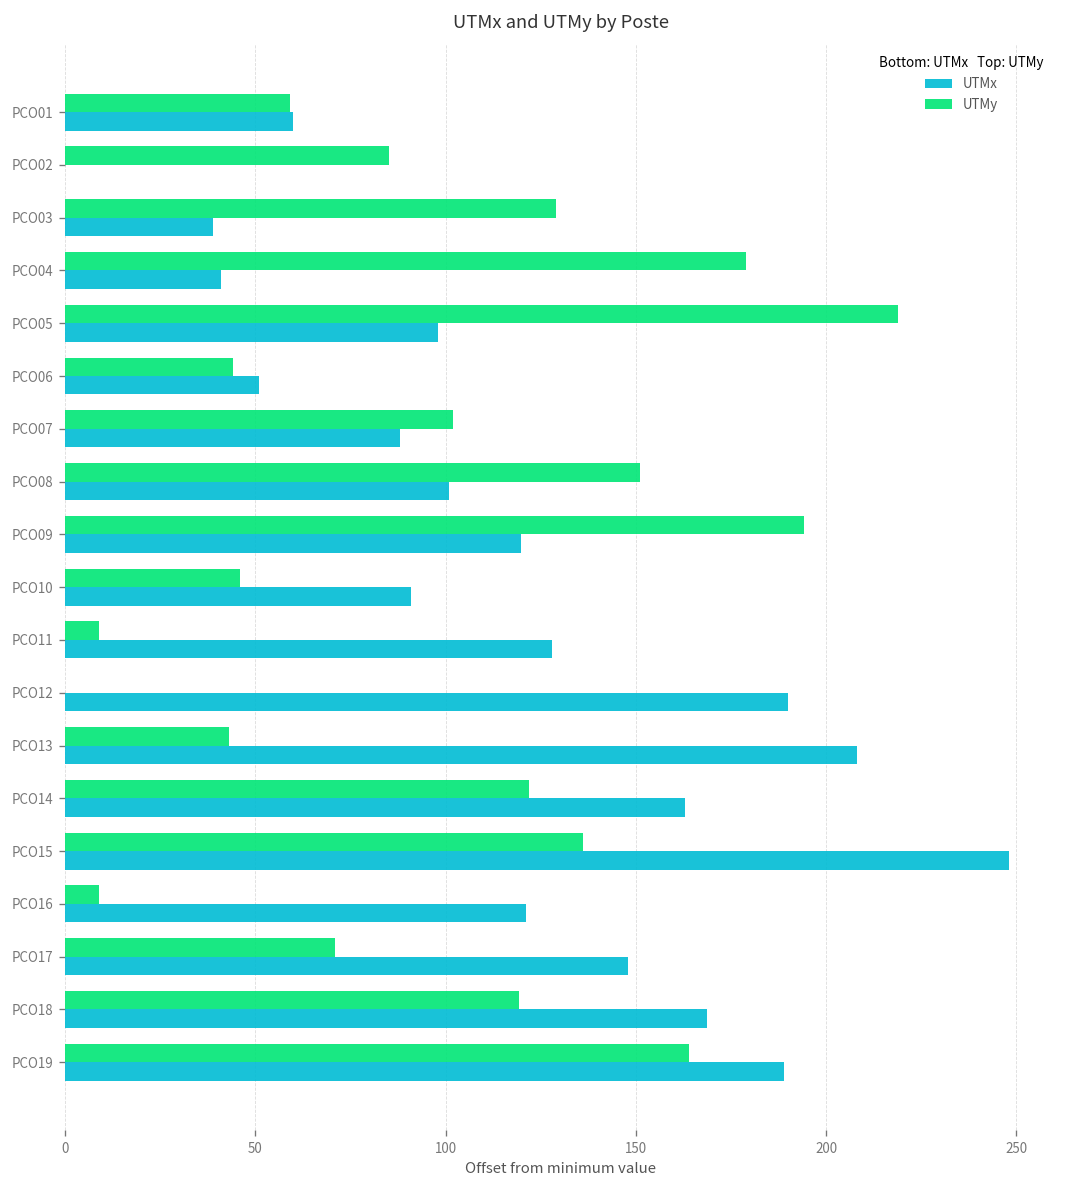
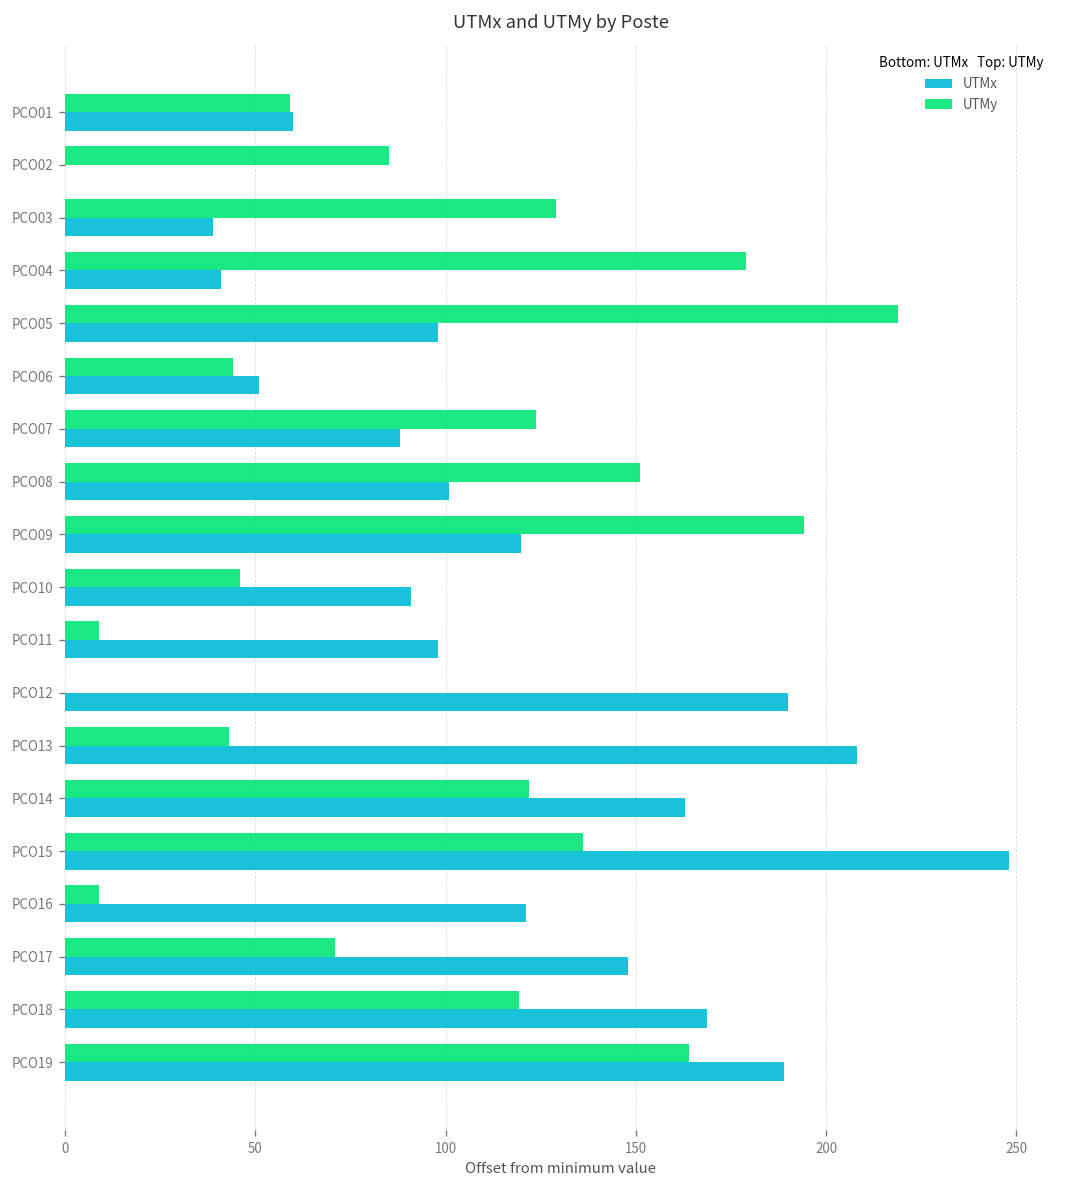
  {
    "UTMx": {
      "PCO01": 60,
      "PCO02": 0,
      "PCO03": 39,
      "PCO04": 41,
      "PCO05": 98,
      "PCO06": 51,
      "PCO07": 88,
      "PCO08": 101,
      "PCO09": 120,
      "PCO10": 91,
-     "PCO11": 128,
+     "PCO11": 98,
      "PCO12": 190,
      "PCO13": 208,
      "PCO14": 163,
      "PCO15": 248,
      "PCO16": 121,
      "PCO17": 148,
      "PCO18": 169,
      "PCO19": 189
    },
    "UTMy": {
      "PCO01": 59,
      "PCO02": 85,
      "PCO03": 129,
      "PCO04": 179,
      "PCO05": 219,
      "PCO06": 44,
-     "PCO07": 102,
+     "PCO07": 124,
      "PCO08": 151,
      "PCO09": 194,
      "PCO10": 46,
      "PCO11": 9,
      "PCO12": 0,
      "PCO13": 43,
      "PCO14": 122,
      "PCO15": 136,
      "PCO16": 9,
      "PCO17": 71,
      "PCO18": 119,
      "PCO19": 164
    }
  }
